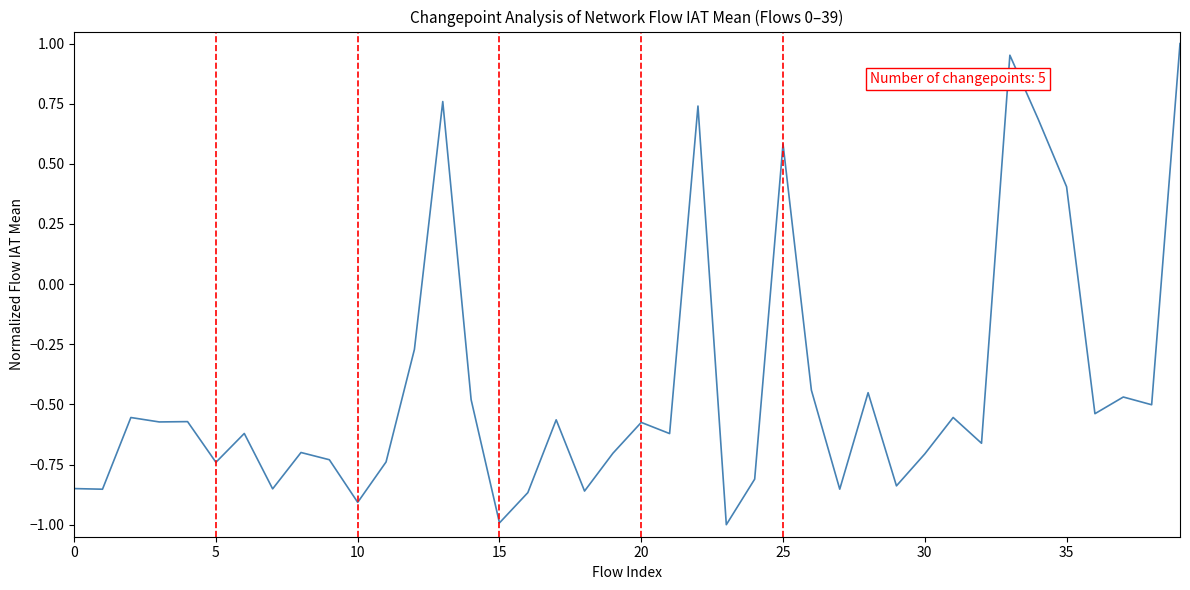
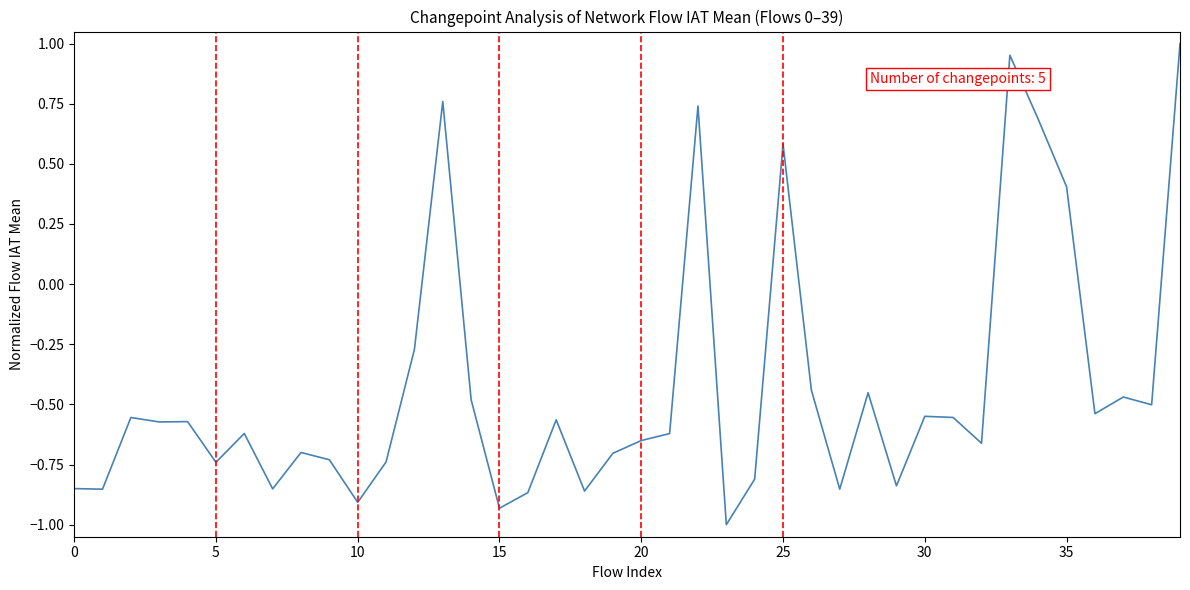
  {
    "0": -0.85,
    "5": -0.74,
    "10": -0.91,
-   "15": -0.99,
-   "20": -0.57,
+   "15": -0.93,
+   "20": -0.65,
    "25": 0.58,
-   "30": -0.71,
+   "30": -0.55,
    "35": 0.40
  }
